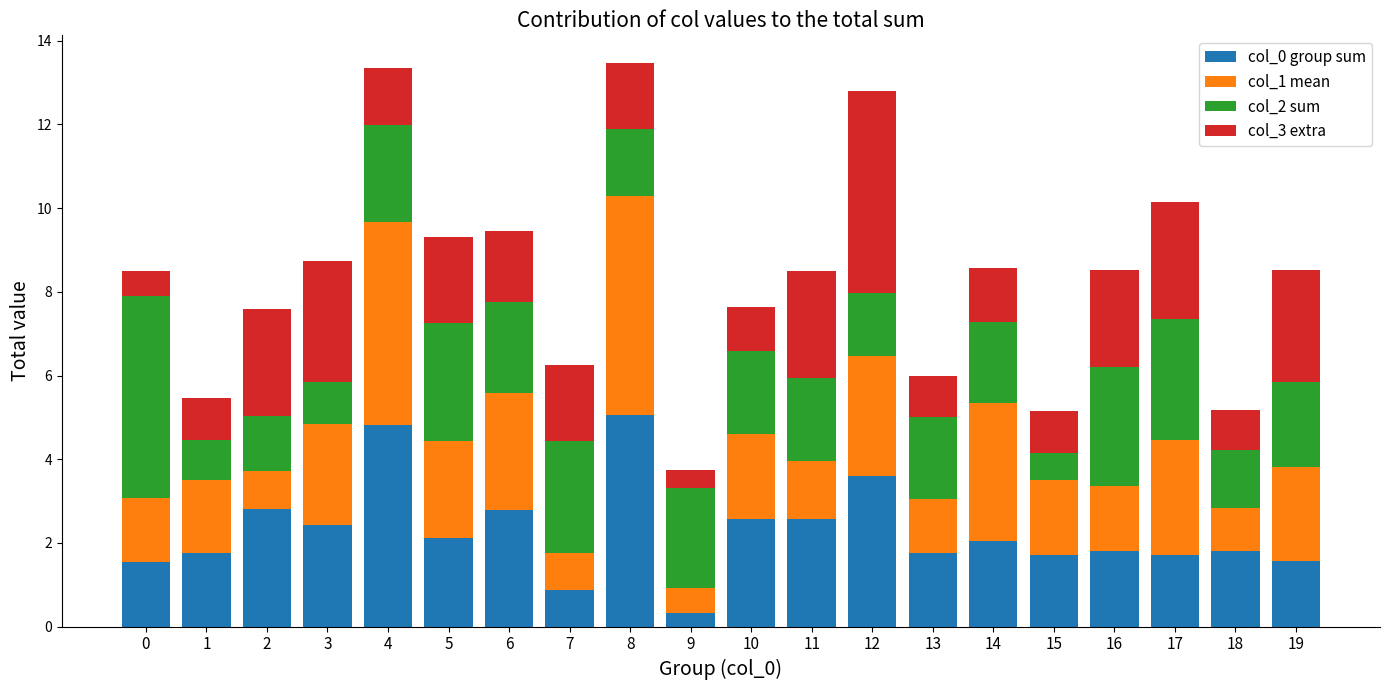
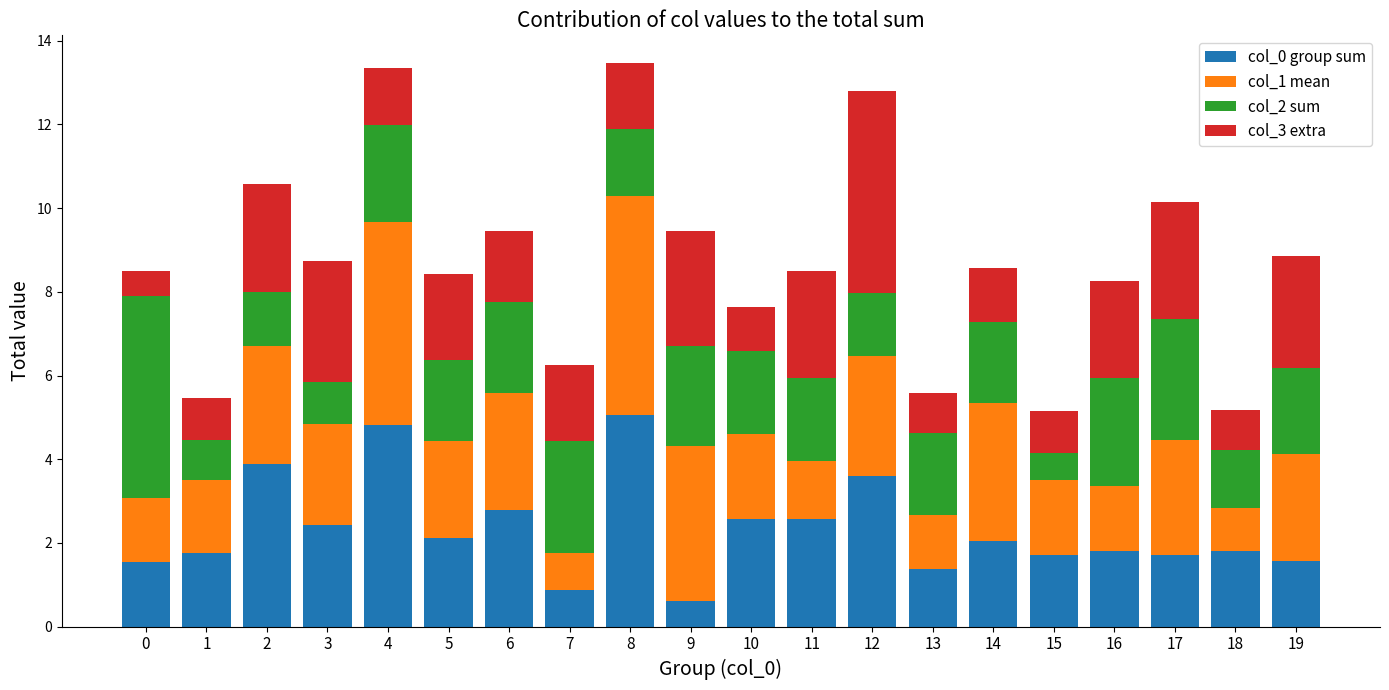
  {
    "col_0 group sum": {
      "0": 1.5,
      "1": 1.7,
-     "2": 2.8,
+     "2": 3.9,
      "3": 2.4,
      "4": 4.8,
      "5": 2.1,
      "6": 2.8,
      "7": 0.9,
      "8": 5.1,
-     "9": 0.3,
+     "9": 0.6,
      "10": 2.6,
      "11": 2.6,
      "12": 3.6,
-     "13": 1.8,
+     "13": 1.4,
      "14": 2.0,
      "15": 1.7,
      "16": 1.8,
      "17": 1.7,
      "18": 1.8,
      "19": 1.6
    },
    "col_1 mean": {
      "0": 1.5,
      "1": 1.7,
-     "2": 0.9,
+     "2": 2.8,
      "3": 2.4,
      "4": 4.8,
      "5": 2.3,
      "6": 2.8,
      "7": 0.9,
      "8": 5.2,
-     "9": 0.6,
+     "9": 3.7,
      "10": 2.0,
      "11": 1.4,
      "12": 2.9,
      "13": 1.3,
      "14": 3.3,
      "15": 1.8,
      "16": 1.6,
      "17": 2.8,
      "18": 1.0,
-     "19": 2.2
+     "19": 2.6
    },
    "col_2 sum": {
      "0": 4.8,
      "1": 1.0,
      "2": 1.3,
      "3": 1.0,
      "4": 2.3,
-     "5": 2.8,
+     "5": 1.9,
      "6": 2.2,
      "7": 2.7,
      "8": 1.6,
      "9": 2.4,
      "10": 2.0,
      "11": 2.0,
      "12": 1.5,
      "13": 2.0,
      "14": 1.9,
      "15": 0.6,
-     "16": 2.8,
+     "16": 2.6,
      "17": 2.9,
      "18": 1.4,
      "19": 2.0
    },
    "col_3 extra": {
      "0": 0.6,
      "1": 1.0,
      "2": 2.6,
      "3": 2.9,
      "4": 1.4,
      "5": 2.0,
      "6": 1.7,
      "7": 1.8,
      "8": 1.6,
-     "9": 0.4,
+     "9": 2.8,
      "10": 1.0,
      "11": 2.6,
      "12": 4.8,
      "13": 1.0,
      "14": 1.3,
      "15": 1.0,
      "16": 2.3,
      "17": 2.8,
      "18": 1.0,
      "19": 2.7
    }
  }
